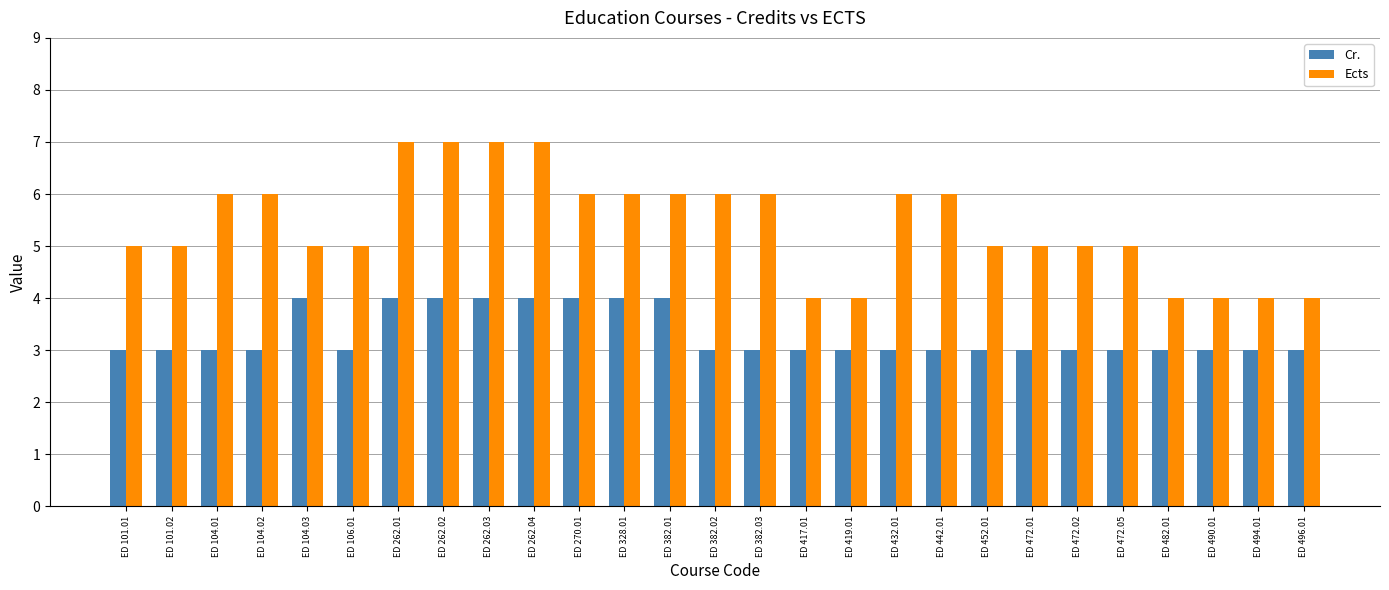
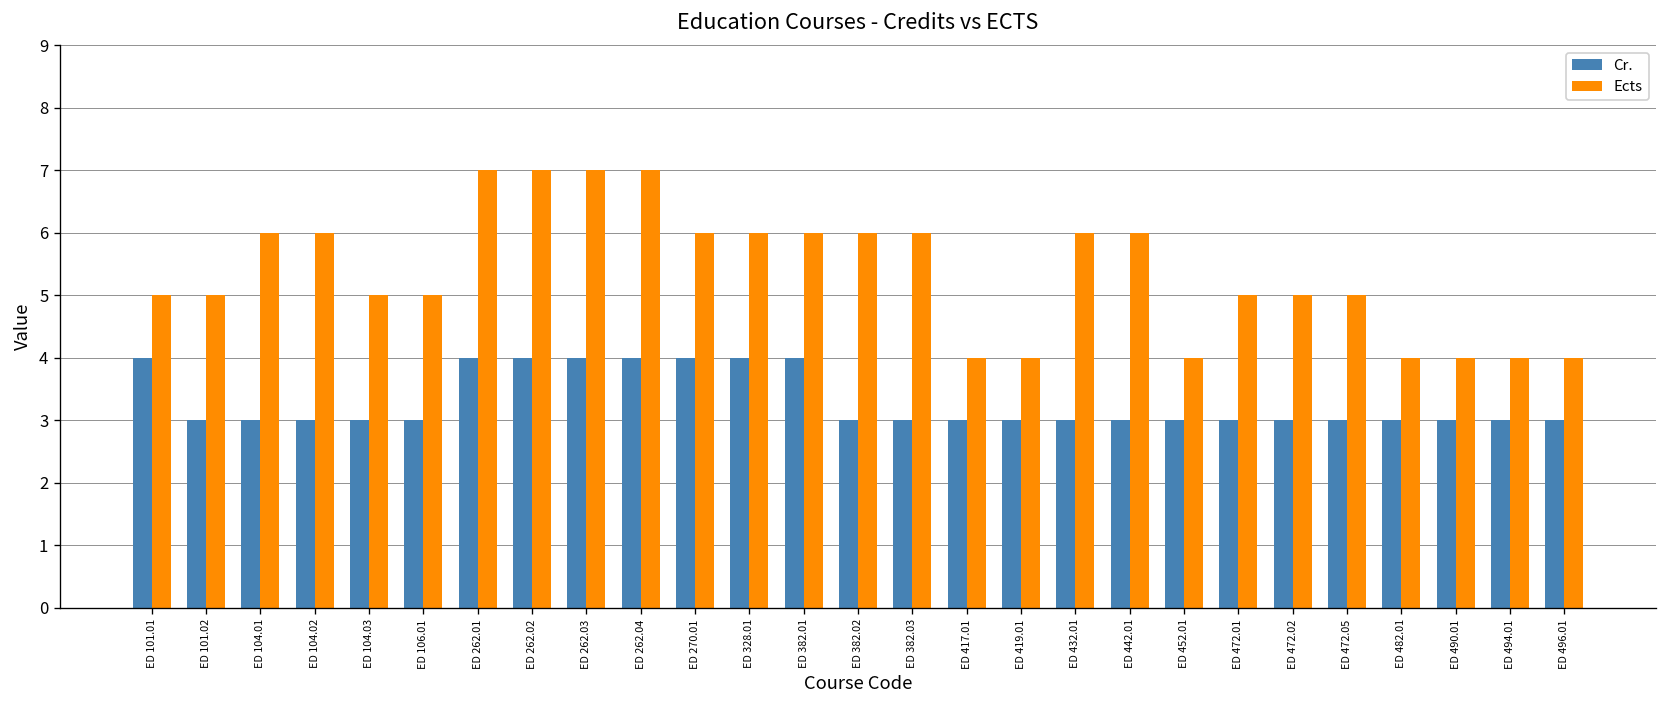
  {
    "Cr.": {
-     "ED 101.01": 3,
+     "ED 101.01": 4,
      "ED 101.02": 3,
      "ED 104.01": 3,
      "ED 104.02": 3,
-     "ED 104.03": 4,
+     "ED 104.03": 3,
      "ED 106.01": 3,
      "ED 262.01": 4,
      "ED 262.02": 4,
      "ED 262.03": 4,
      "ED 262.04": 4,
      "ED 270.01": 4,
      "ED 328.01": 4,
      "ED 382.01": 4,
      "ED 382.02": 3,
      "ED 382.03": 3,
      "ED 417.01": 3,
      "ED 419.01": 3,
      "ED 432.01": 3,
      "ED 442.01": 3,
      "ED 452.01": 3,
      "ED 472.01": 3,
      "ED 472.02": 3,
      "ED 472.05": 3,
      "ED 482.01": 3,
      "ED 490.01": 3,
      "ED 494.01": 3,
      "ED 496.01": 3
    },
    "Ects": {
      "ED 101.01": 5,
      "ED 101.02": 5,
      "ED 104.01": 6,
      "ED 104.02": 6,
      "ED 104.03": 5,
      "ED 106.01": 5,
      "ED 262.01": 7,
      "ED 262.02": 7,
      "ED 262.03": 7,
      "ED 262.04": 7,
      "ED 270.01": 6,
      "ED 328.01": 6,
      "ED 382.01": 6,
      "ED 382.02": 6,
      "ED 382.03": 6,
      "ED 417.01": 4,
      "ED 419.01": 4,
      "ED 432.01": 6,
      "ED 442.01": 6,
-     "ED 452.01": 5,
+     "ED 452.01": 4,
      "ED 472.01": 5,
      "ED 472.02": 5,
      "ED 472.05": 5,
      "ED 482.01": 4,
      "ED 490.01": 4,
      "ED 494.01": 4,
      "ED 496.01": 4
    }
  }
